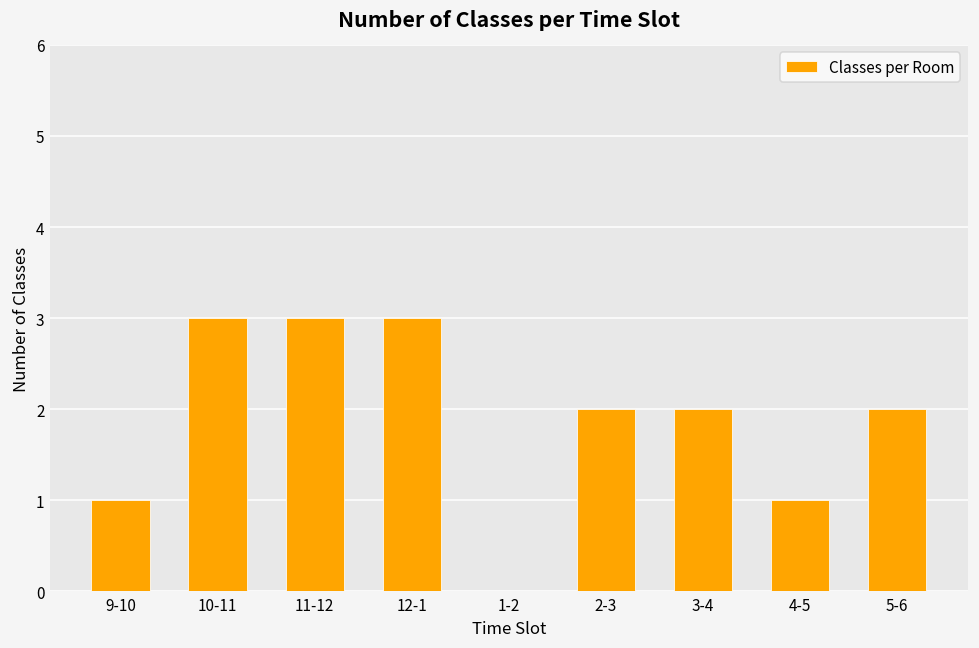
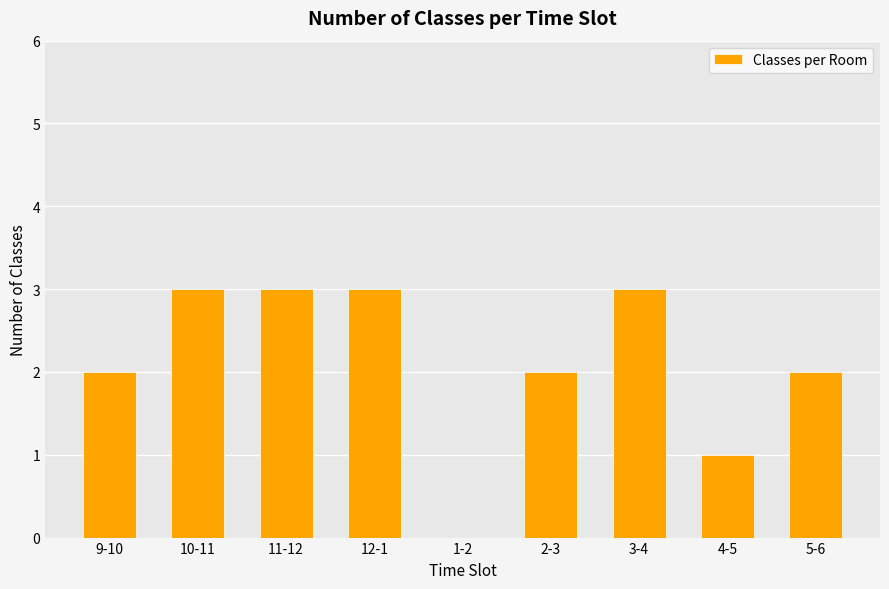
  {
-   "9-10": 1,
+   "9-10": 2,
    "10-11": 3,
    "11-12": 3,
    "12-1": 3,
    "1-2": 0,
    "2-3": 2,
-   "3-4": 2,
+   "3-4": 3,
    "4-5": 1,
    "5-6": 2
  }
